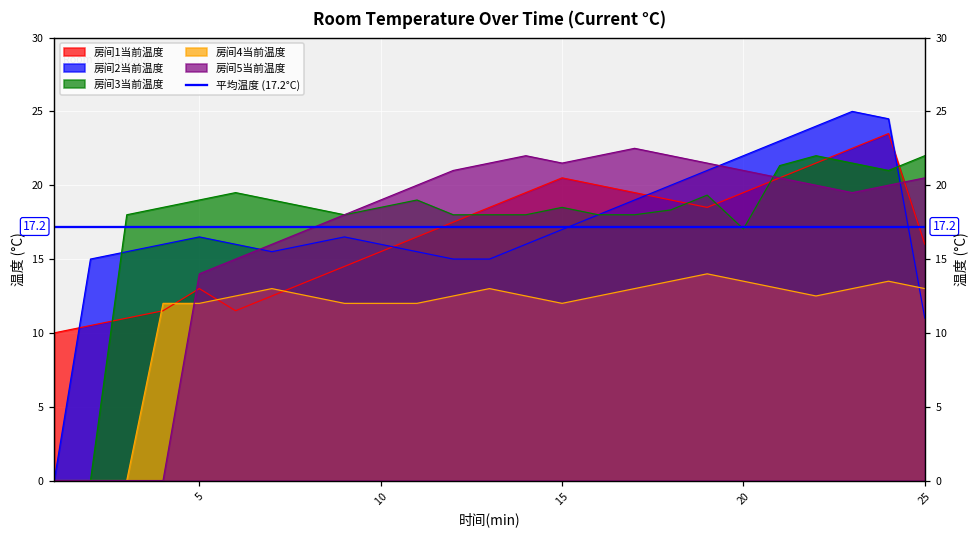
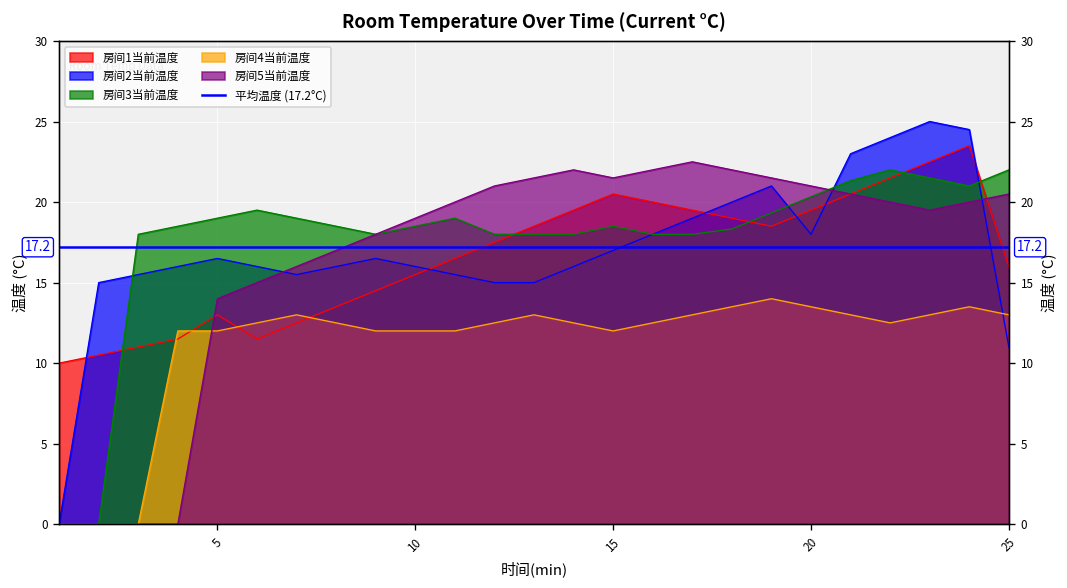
  {
    "房间1当前温度": {
      "5": 13.0,
      "10": 15.5,
      "15": 20.5,
      "20": 19.5
    },
    "房间2当前温度": {
      "5": 16.5,
      "10": 16,
      "15": 17,
-     "20": 22,
+     "20": 18,
      "25": 11
    },
    "房间3当前温度": {
      "5": 19.0,
      "10": 18.5,
      "15": 18.5,
-     "20": 17.0,
+     "20": 20.3,
      "25": 22.0
    },
    "房间4当前温度": {
      "5": 12.0,
      "10": 12.0,
      "15": 12.0,
      "20": 13.5,
      "25": 13.0
    },
    "房间5当前温度": {
      "5": 14.0,
      "10": 19.0,
      "15": 21.5,
      "20": 21.0,
      "25": 20.5
    }
  }
